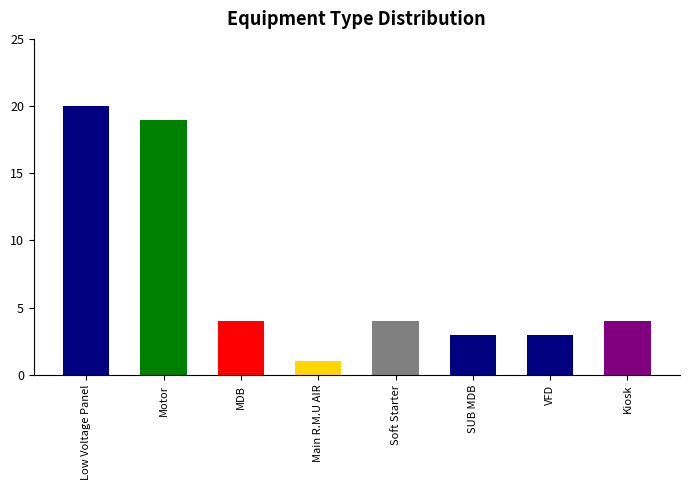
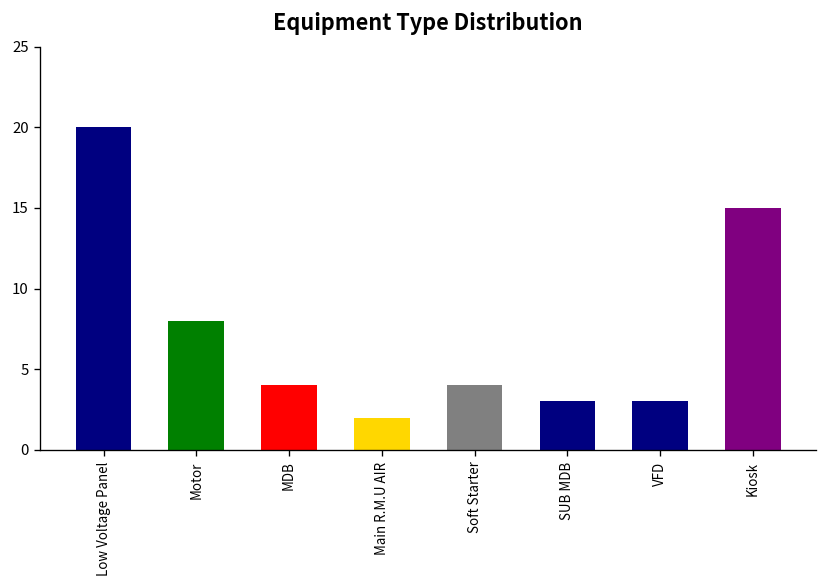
  {
    "Low Voltage Panel": 20,
-   "Motor": 19,
+   "Motor": 8,
    "MDB": 4,
-   "Main R.M.U AIR": 1,
+   "Main R.M.U AIR": 2,
    "Soft Starter": 4,
    "SUB MDB": 3,
    "VFD": 3,
-   "Kiosk": 4
+   "Kiosk": 15
  }
